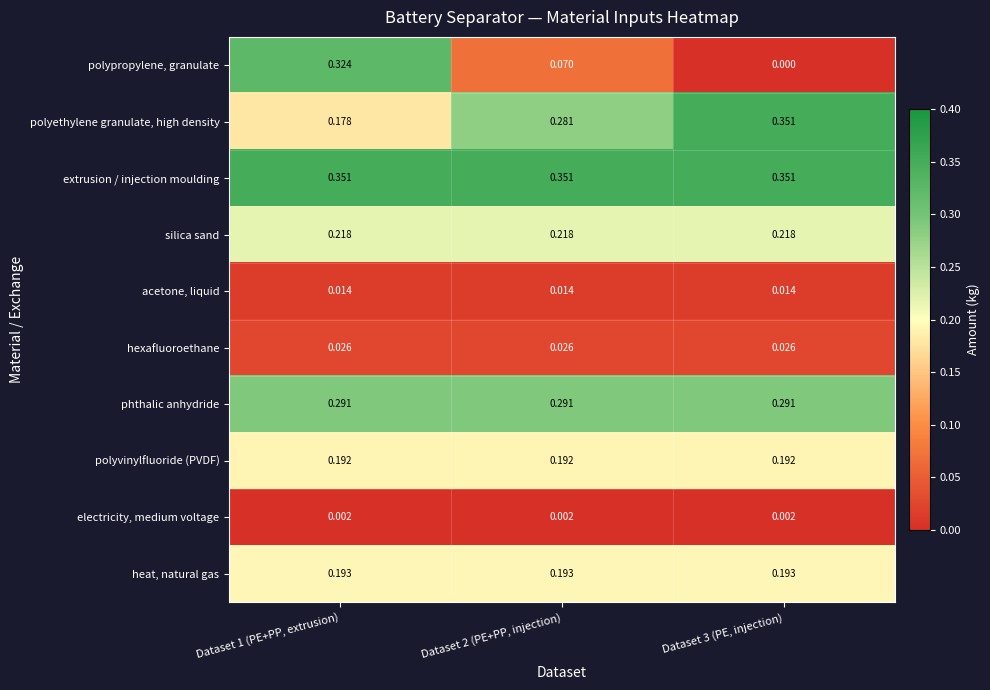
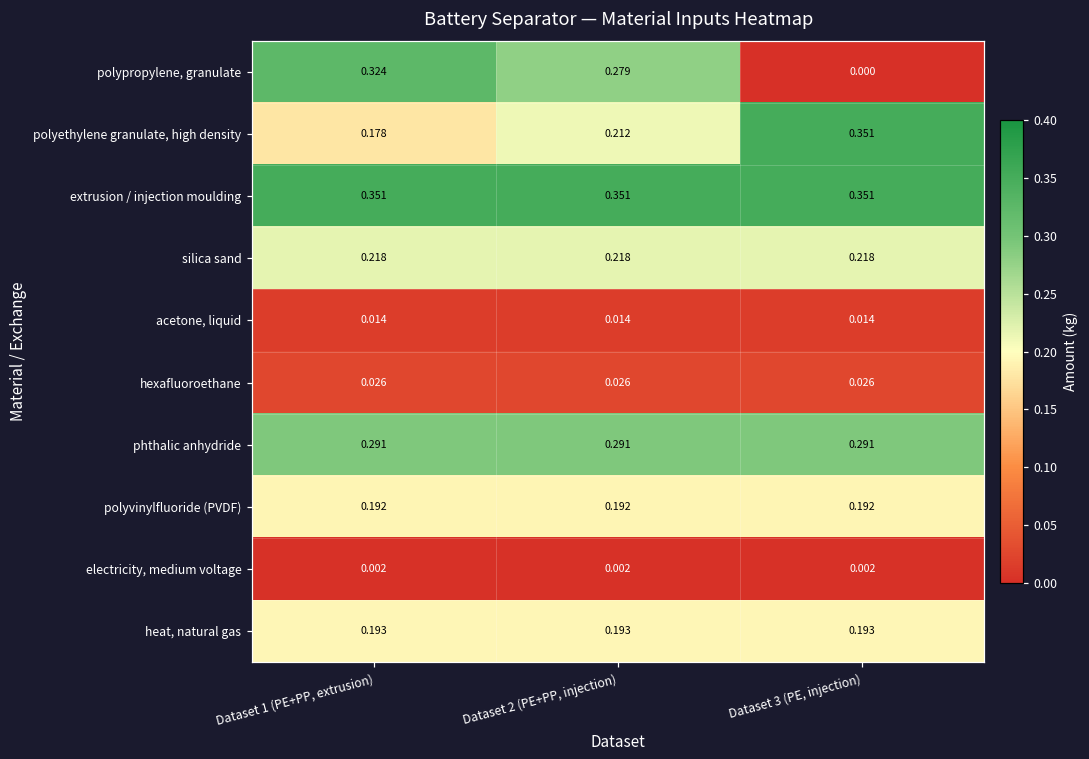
  {
    "polypropylene, granulate": {
      "Dataset 1 (PE+PP, extrusion)": 0.324,
-     "Dataset 2 (PE+PP, injection)": 0.070,
+     "Dataset 2 (PE+PP, injection)": 0.279,
      "Dataset 3 (PE, injection)": 0.000
    },
    "polyethylene granulate, high density": {
      "Dataset 1 (PE+PP, extrusion)": 0.178,
-     "Dataset 2 (PE+PP, injection)": 0.281,
+     "Dataset 2 (PE+PP, injection)": 0.212,
      "Dataset 3 (PE, injection)": 0.351
    },
    "extrusion / injection moulding": {
      "Dataset 1 (PE+PP, extrusion)": 0.351,
      "Dataset 2 (PE+PP, injection)": 0.351,
      "Dataset 3 (PE, injection)": 0.351
    },
    "silica sand": {
      "Dataset 1 (PE+PP, extrusion)": 0.218,
      "Dataset 2 (PE+PP, injection)": 0.218,
      "Dataset 3 (PE, injection)": 0.218
    },
    "acetone, liquid": {
      "Dataset 1 (PE+PP, extrusion)": 0.014,
      "Dataset 2 (PE+PP, injection)": 0.014,
      "Dataset 3 (PE, injection)": 0.014
    },
    "hexafluoroethane": {
      "Dataset 1 (PE+PP, extrusion)": 0.026,
      "Dataset 2 (PE+PP, injection)": 0.026,
      "Dataset 3 (PE, injection)": 0.026
    },
    "phthalic anhydride": {
      "Dataset 1 (PE+PP, extrusion)": 0.291,
      "Dataset 2 (PE+PP, injection)": 0.291,
      "Dataset 3 (PE, injection)": 0.291
    },
    "polyvinylfluoride (PVDF)": {
      "Dataset 1 (PE+PP, extrusion)": 0.192,
      "Dataset 2 (PE+PP, injection)": 0.192,
      "Dataset 3 (PE, injection)": 0.192
    },
    "electricity, medium voltage": {
      "Dataset 1 (PE+PP, extrusion)": 0.002,
      "Dataset 2 (PE+PP, injection)": 0.002,
      "Dataset 3 (PE, injection)": 0.002
    },
    "heat, natural gas": {
      "Dataset 1 (PE+PP, extrusion)": 0.193,
      "Dataset 2 (PE+PP, injection)": 0.193,
      "Dataset 3 (PE, injection)": 0.193
    }
  }
